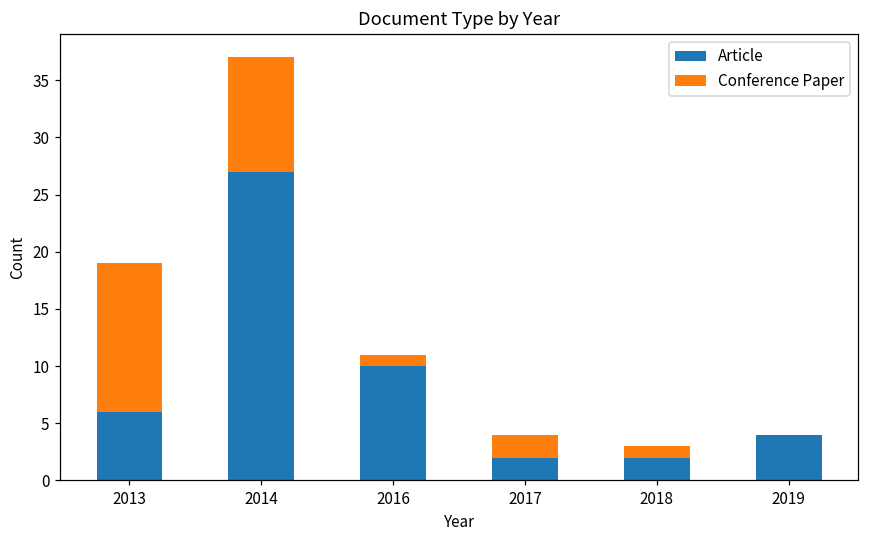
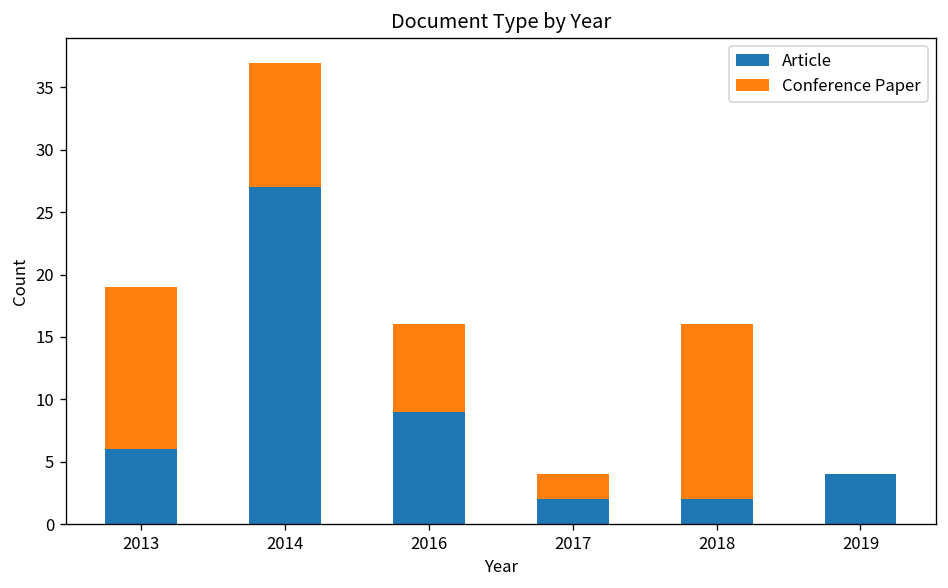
  {
    "Article": {
      "2013": 6,
      "2014": 27,
-     "2016": 10,
+     "2016": 9,
      "2017": 2,
      "2018": 2,
      "2019": 4
    },
    "Conference Paper": {
      "2013": 13,
      "2014": 10,
-     "2016": 1,
+     "2016": 7,
      "2017": 2,
-     "2018": 1,
+     "2018": 14,
      "2019": 0
    }
  }
